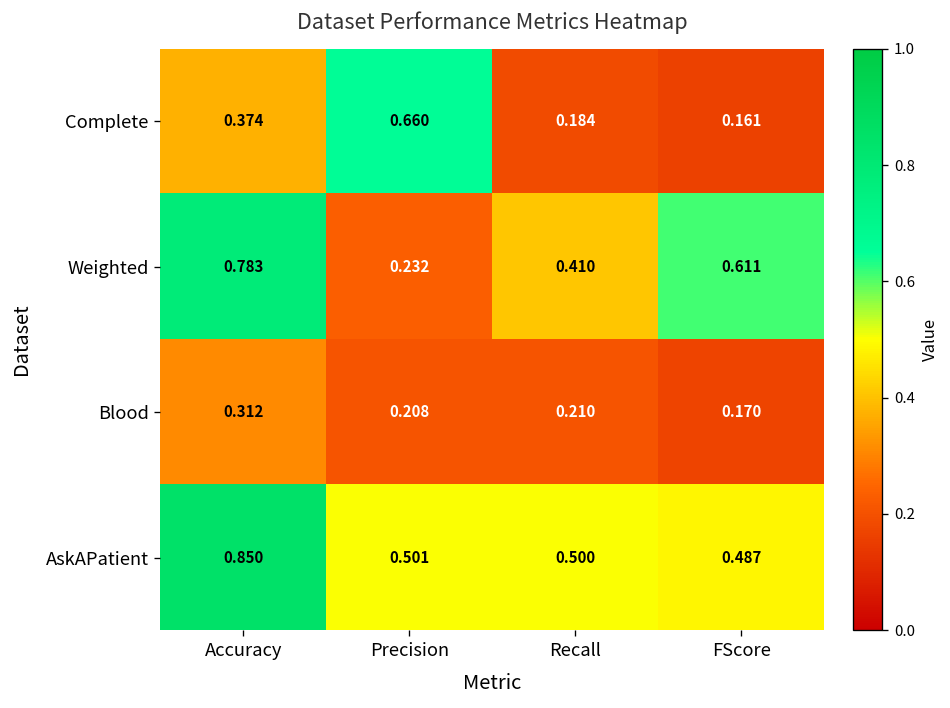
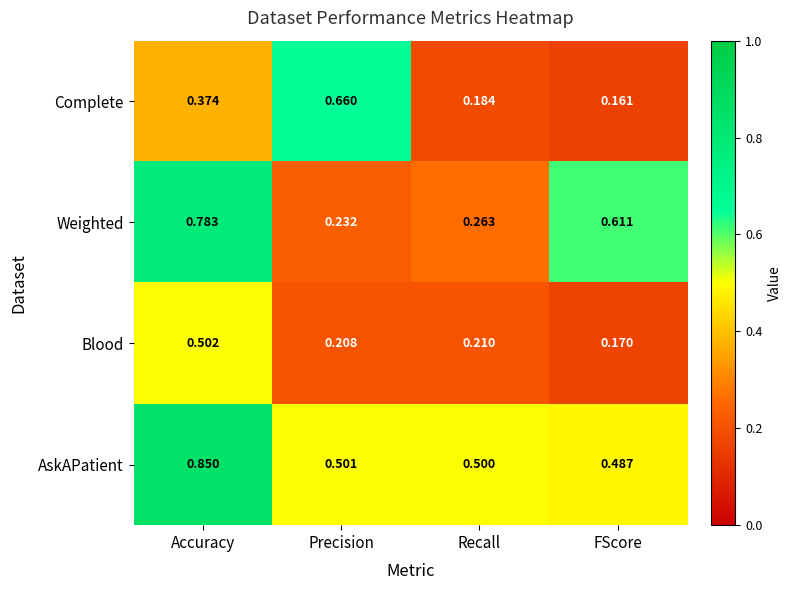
  {
    "Complete": {
      "Accuracy": 0.374,
      "Precision": 0.660,
      "Recall": 0.184,
      "FScore": 0.161
    },
    "Weighted": {
      "Accuracy": 0.783,
      "Precision": 0.232,
-     "Recall": 0.410,
+     "Recall": 0.263,
      "FScore": 0.611
    },
    "Blood": {
-     "Accuracy": 0.312,
+     "Accuracy": 0.502,
      "Precision": 0.208,
      "Recall": 0.210,
      "FScore": 0.170
    },
    "AskAPatient": {
      "Accuracy": 0.850,
      "Precision": 0.501,
      "Recall": 0.500,
      "FScore": 0.487
    }
  }
